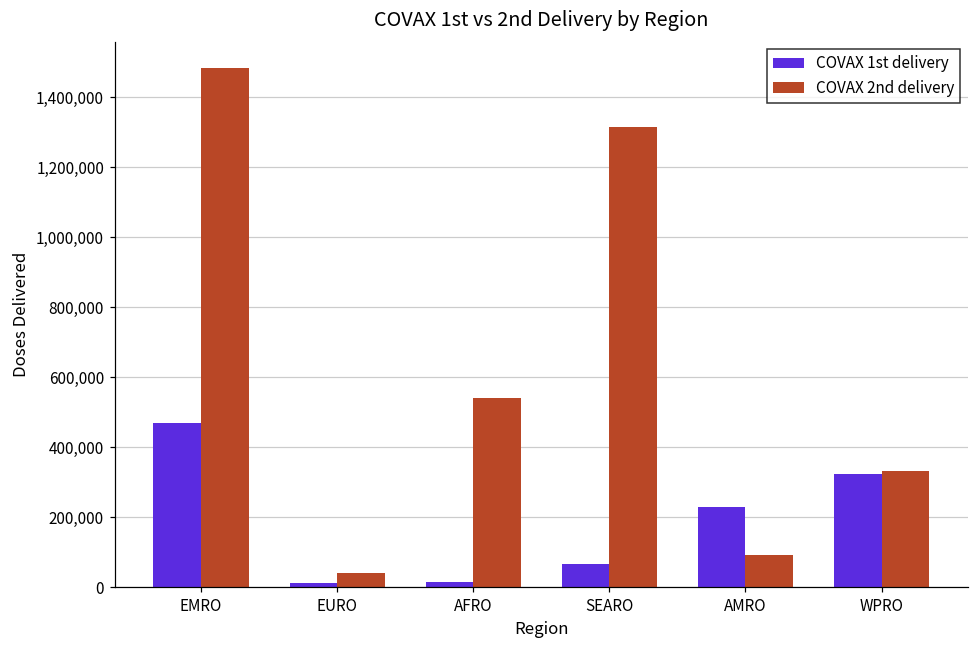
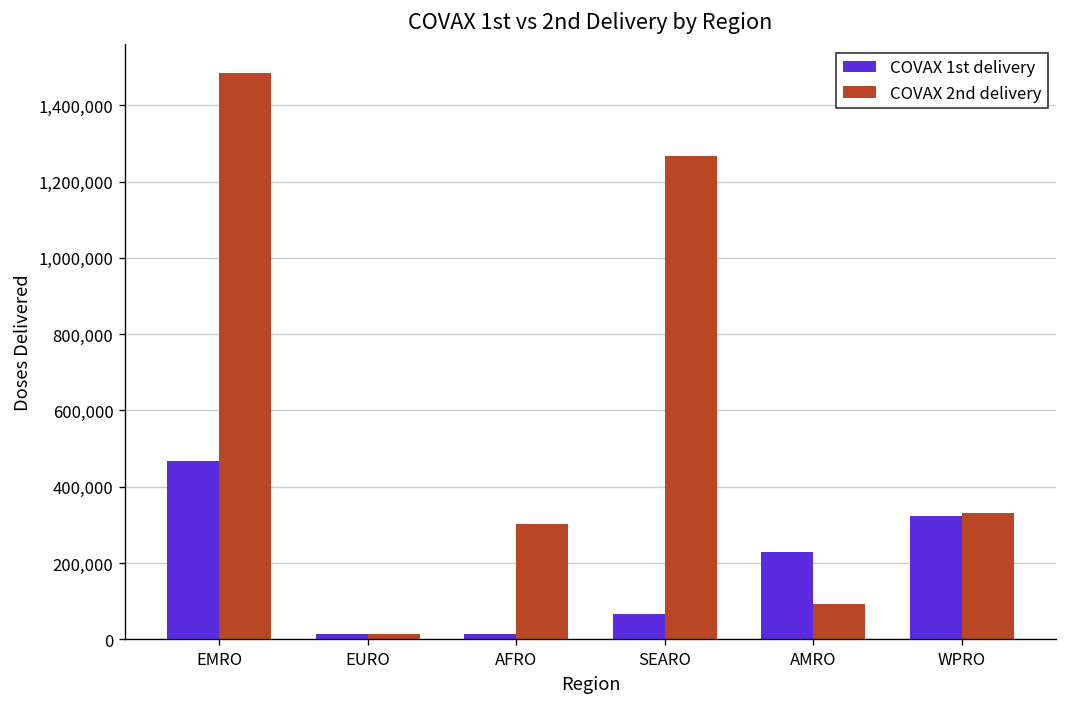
  {
    "COVAX 1st delivery": {
      "EMRO": "470,000",
      "EURO": "10,000",
      "AFRO": "10,000",
      "SEARO": "70,000",
      "AMRO": "230,000",
      "WPRO": "320,000"
    },
    "COVAX 2nd delivery": {
      "EMRO": "1,480,000",
-     "EURO": "40,000",
-     "AFRO": "540,000",
-     "SEARO": "1,310,000",
+     "EURO": "10,000",
+     "AFRO": "300,000",
+     "SEARO": "1,270,000",
      "AMRO": "90,000",
      "WPRO": "330,000"
    }
  }
